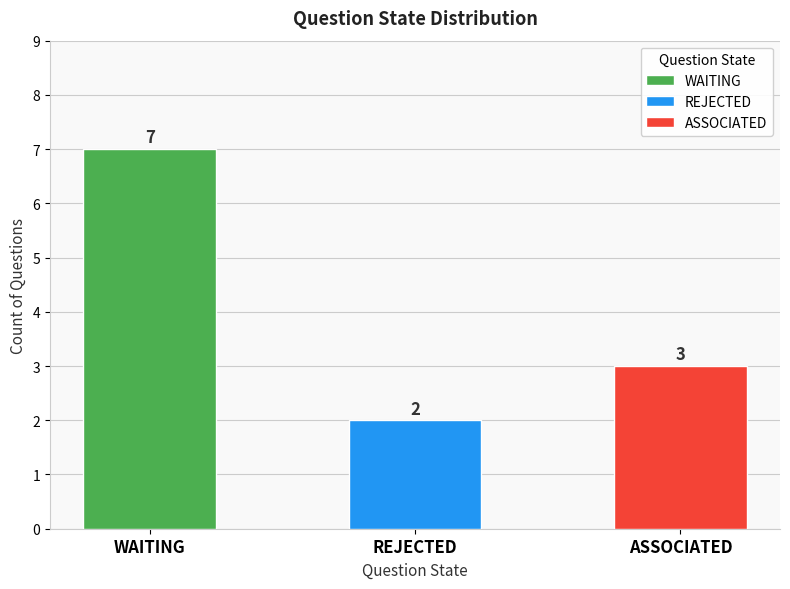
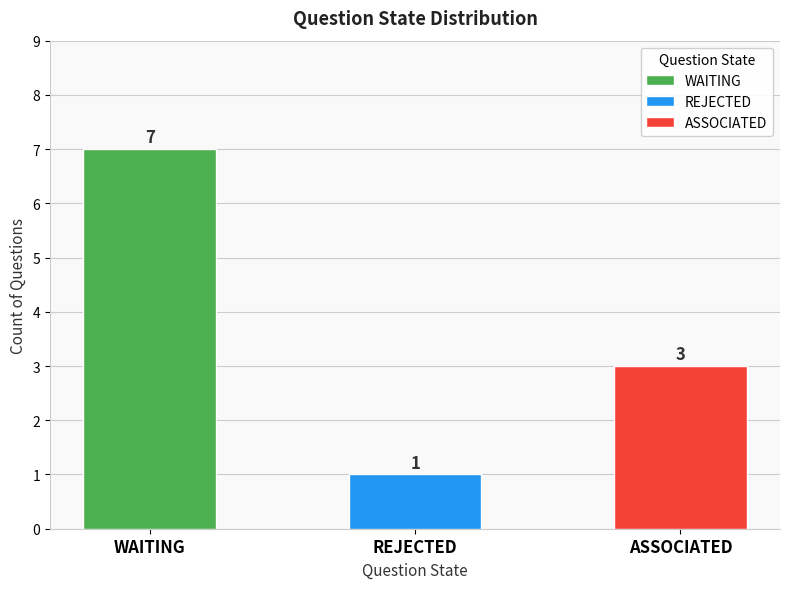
  {
    "WAITING": 7,
-   "REJECTED": 2,
+   "REJECTED": 1,
    "ASSOCIATED": 3
  }
